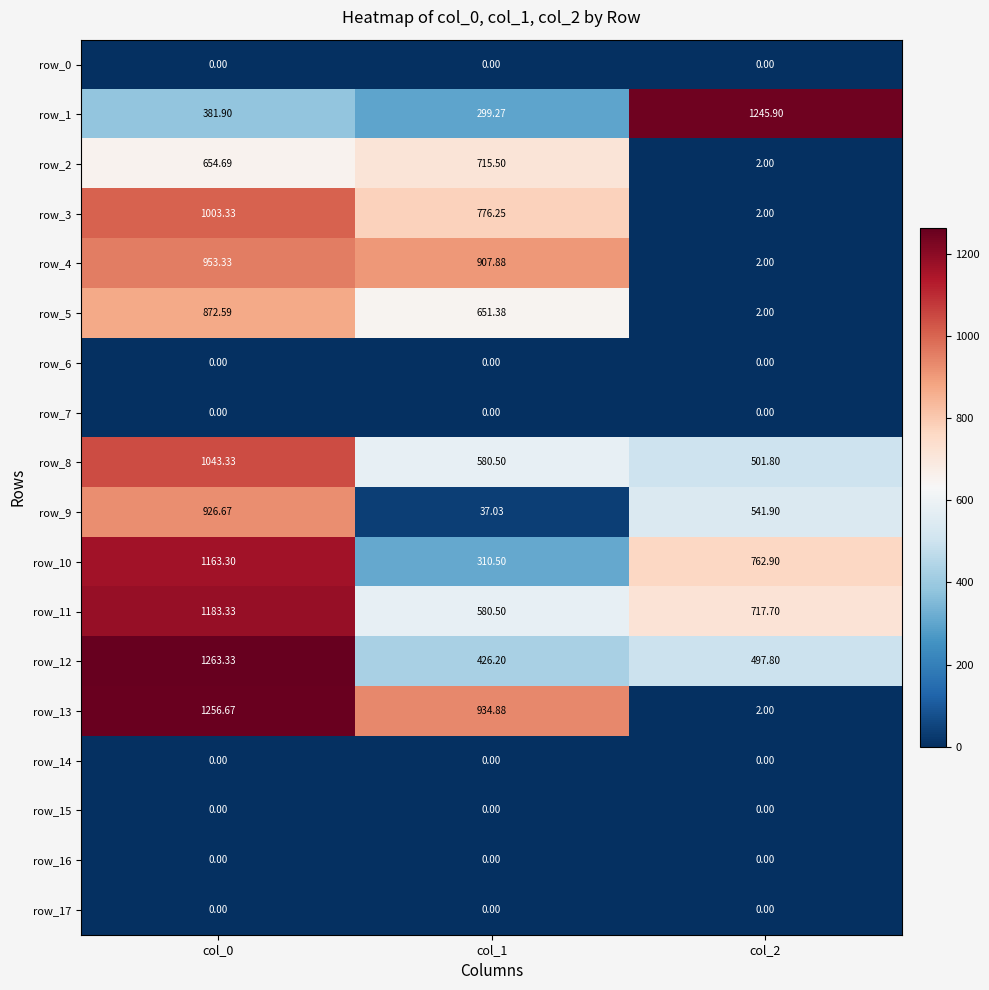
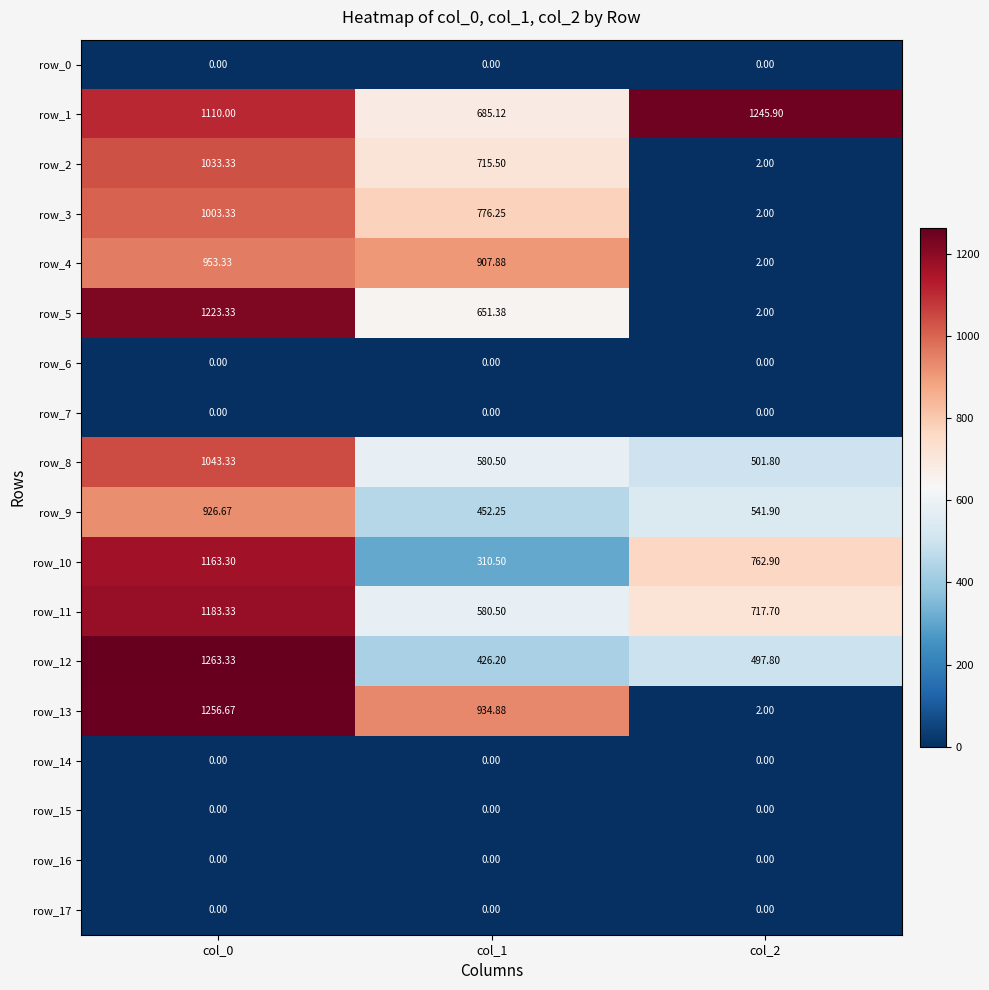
  {
    "row_0": {
      "col_0": 0.00,
      "col_1": 0.00,
      "col_2": 0.00
    },
    "row_1": {
-     "col_0": 381.90,
-     "col_1": 299.27,
+     "col_0": 1110.00,
+     "col_1": 685.12,
      "col_2": 1245.90
    },
    "row_2": {
-     "col_0": 654.69,
+     "col_0": 1033.33,
      "col_1": 715.50,
      "col_2": 2.00
    },
    "row_3": {
      "col_0": 1003.33,
      "col_1": 776.25,
      "col_2": 2.00
    },
    "row_4": {
      "col_0": 953.33,
      "col_1": 907.88,
      "col_2": 2.00
    },
    "row_5": {
-     "col_0": 872.59,
+     "col_0": 1223.33,
      "col_1": 651.38,
      "col_2": 2.00
    },
    "row_6": {
      "col_0": 0.00,
      "col_1": 0.00,
      "col_2": 0.00
    },
    "row_7": {
      "col_0": 0.00,
      "col_1": 0.00,
      "col_2": 0.00
    },
    "row_8": {
      "col_0": 1043.33,
      "col_1": 580.50,
      "col_2": 501.80
    },
    "row_9": {
      "col_0": 926.67,
-     "col_1": 37.03,
+     "col_1": 452.25,
      "col_2": 541.90
    },
    "row_10": {
      "col_0": 1163.30,
      "col_1": 310.50,
      "col_2": 762.90
    },
    "row_11": {
      "col_0": 1183.33,
      "col_1": 580.50,
      "col_2": 717.70
    },
    "row_12": {
      "col_0": 1263.33,
      "col_1": 426.20,
      "col_2": 497.80
    },
    "row_13": {
      "col_0": 1256.67,
      "col_1": 934.88,
      "col_2": 2.00
    },
    "row_14": {
      "col_0": 0.00,
      "col_1": 0.00,
      "col_2": 0.00
    },
    "row_15": {
      "col_0": 0.00,
      "col_1": 0.00,
      "col_2": 0.00
    },
    "row_16": {
      "col_0": 0.00,
      "col_1": 0.00,
      "col_2": 0.00
    },
    "row_17": {
      "col_0": 0.00,
      "col_1": 0.00,
      "col_2": 0.00
    }
  }
